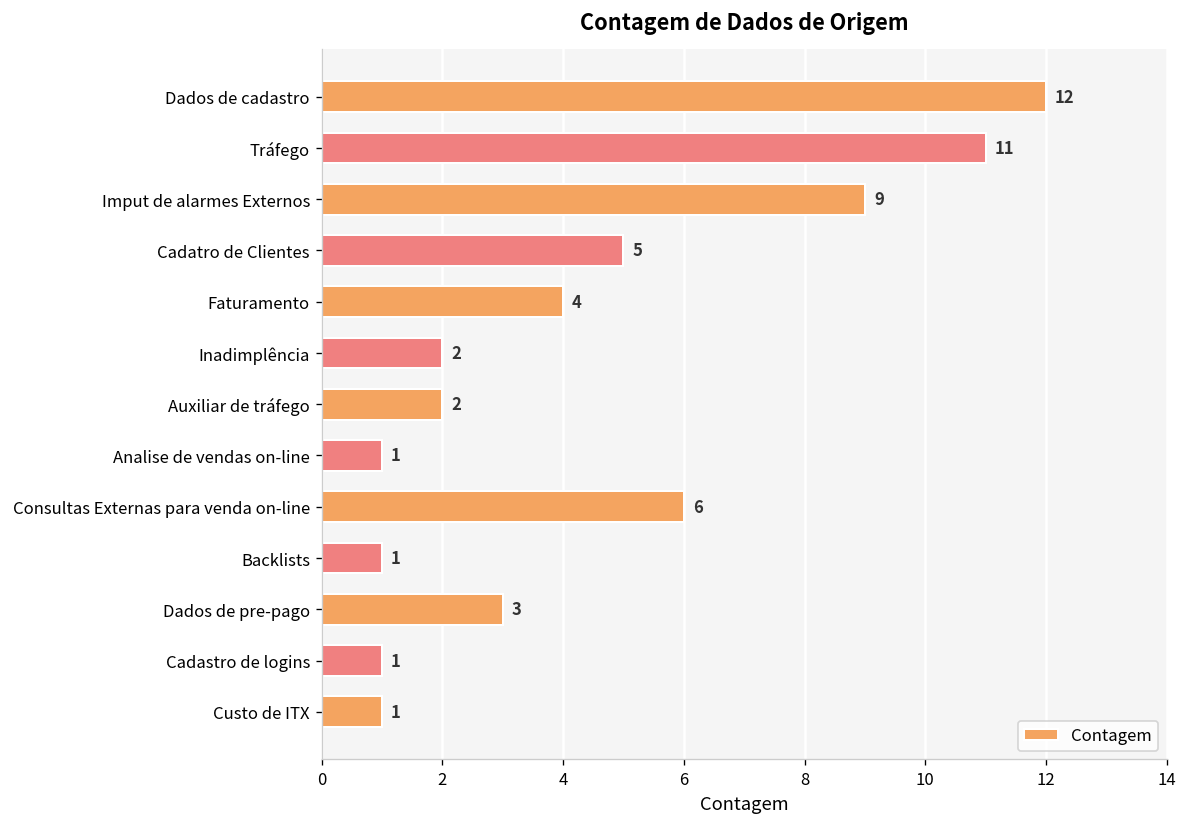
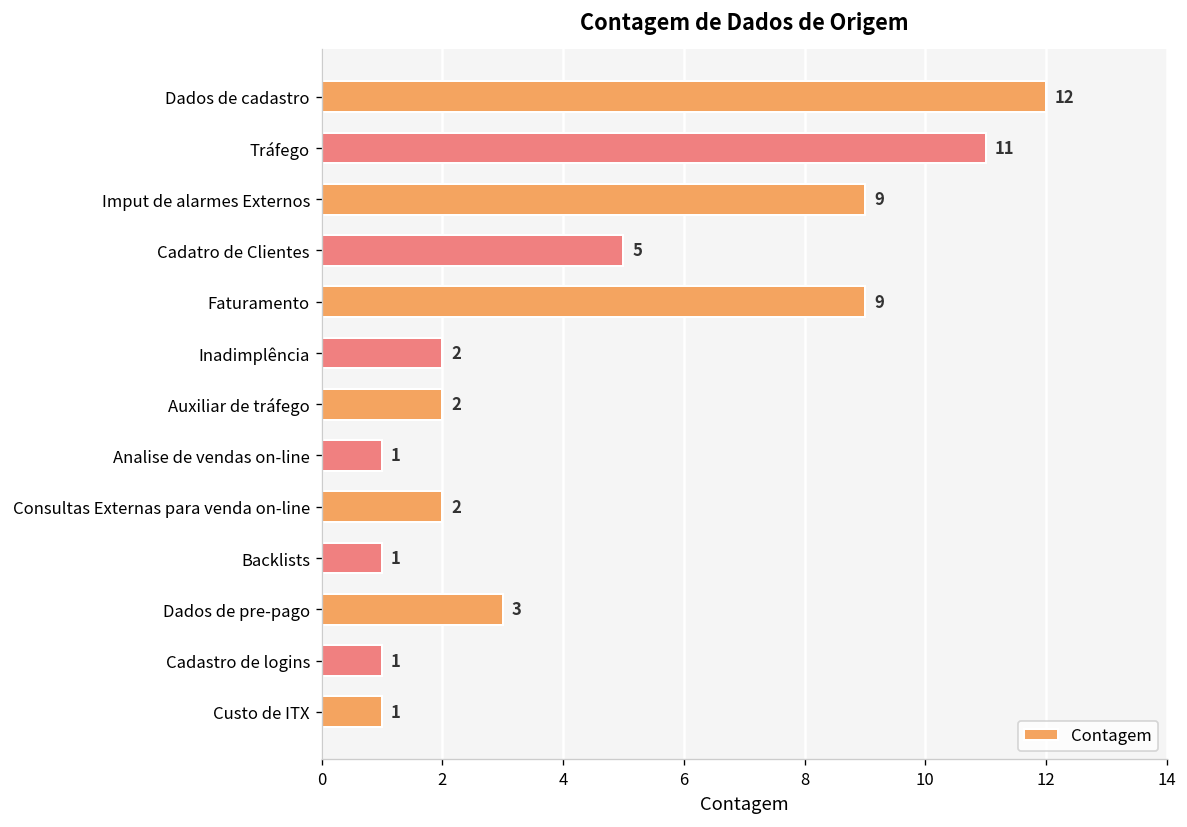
  {
    "Dados de cadastro": 12,
    "Tráfego": 11,
    "Imput de alarmes Externos": 9,
    "Cadatro de Clientes": 5,
-   "Faturamento": 4,
+   "Faturamento": 9,
    "Inadimplência": 2,
    "Auxiliar de tráfego": 2,
    "Analise de vendas on-line": 1,
-   "Consultas Externas para venda on-line": 6,
+   "Consultas Externas para venda on-line": 2,
    "Backlists": 1,
    "Dados de pre-pago": 3,
    "Cadastro de logins": 1,
    "Custo de ITX": 1
  }
